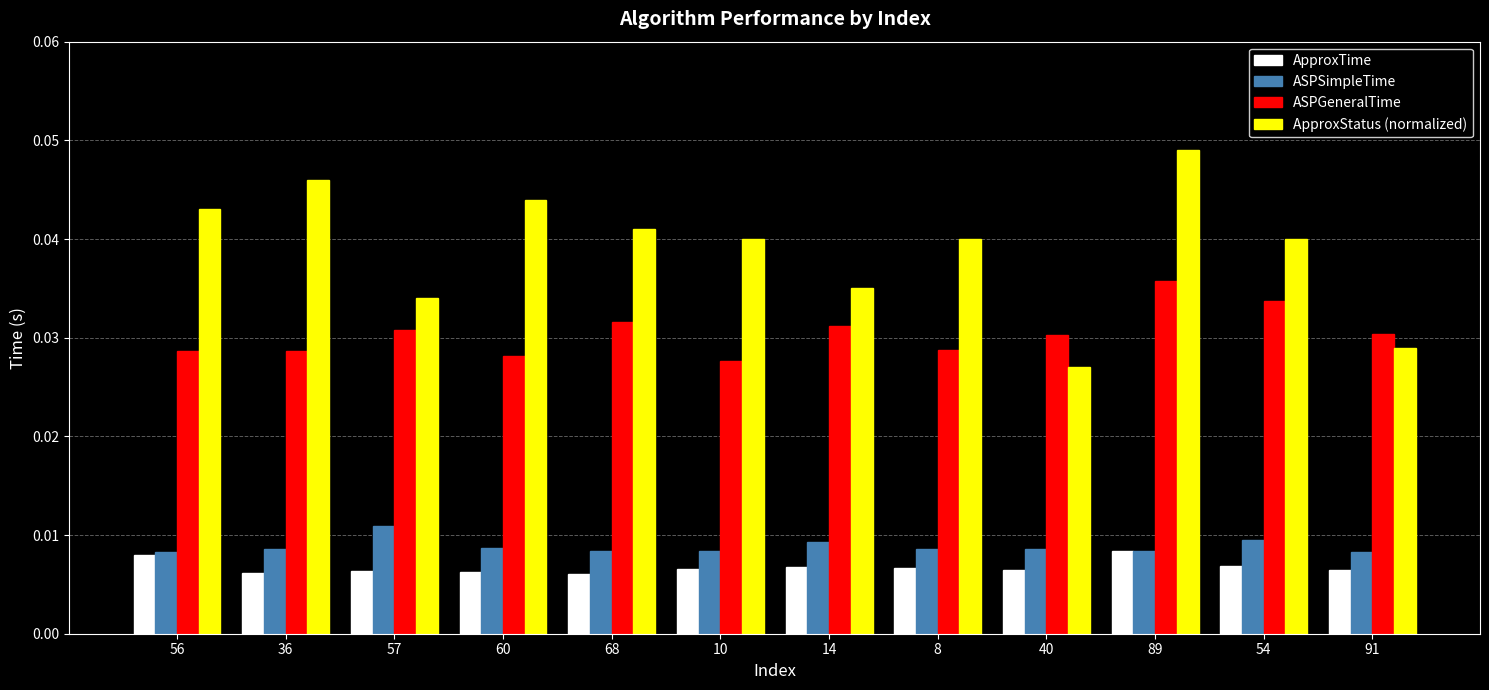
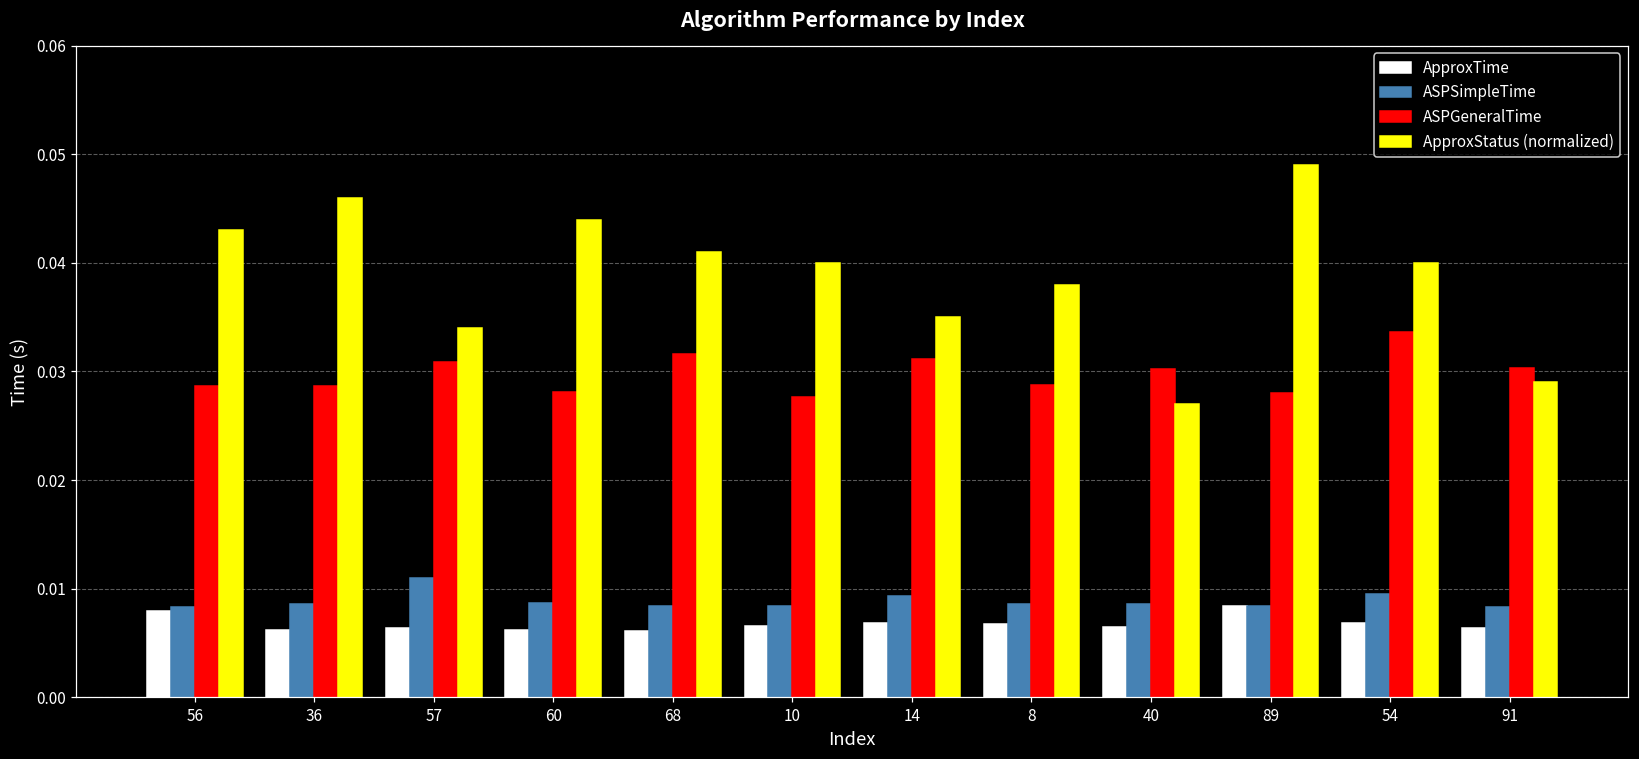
  {
    "ApproxTime": {
      "56": 0.008,
      "36": 0.006,
      "57": 0.006,
      "60": 0.006,
      "68": 0.006,
      "10": 0.007,
      "14": 0.007,
      "8": 0.007,
      "40": 0.006,
      "89": 0.008,
      "54": 0.007,
      "91": 0.006
    },
    "ASPSimpleTime": {
      "56": 0.008,
      "36": 0.009,
      "57": 0.011,
      "60": 0.009,
      "68": 0.008,
      "10": 0.008,
      "14": 0.009,
      "8": 0.009,
      "40": 0.009,
      "89": 0.008,
      "54": 0.009,
      "91": 0.008
    },
    "ASPGeneralTime": {
      "56": 0.029,
      "36": 0.029,
      "57": 0.031,
      "60": 0.028,
      "68": 0.032,
      "10": 0.028,
      "14": 0.031,
      "8": 0.029,
      "40": 0.030,
-     "89": 0.036,
+     "89": 0.028,
      "54": 0.034,
      "91": 0.030
    },
    "ApproxStatus (normalized)": {
      "56": 0.043,
      "36": 0.046,
      "57": 0.034,
      "60": 0.044,
      "68": 0.041,
      "10": 0.040,
      "14": 0.035,
-     "8": 0.040,
+     "8": 0.038,
      "40": 0.027,
      "89": 0.049,
      "54": 0.040,
      "91": 0.029
    }
  }
